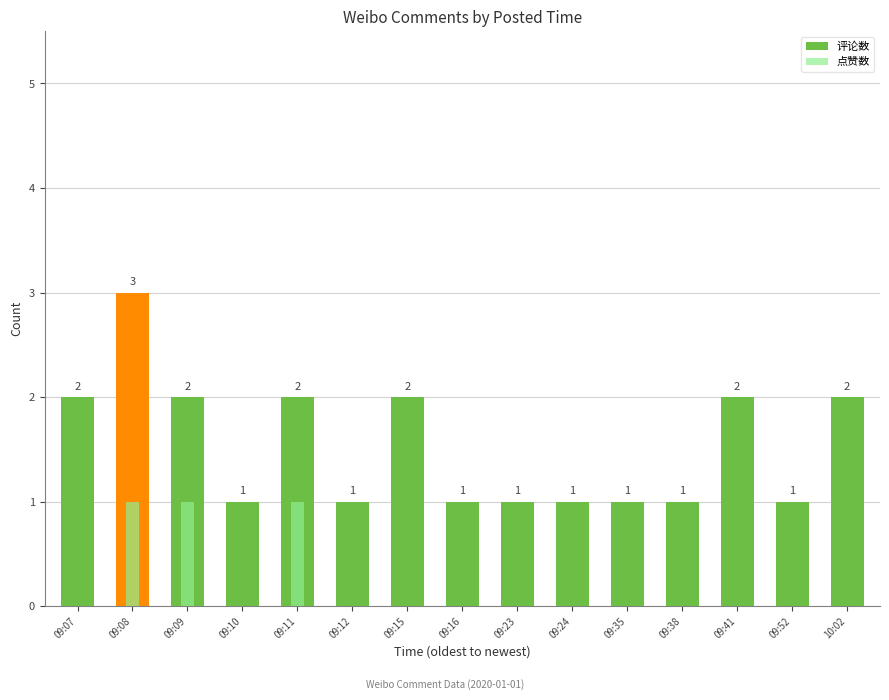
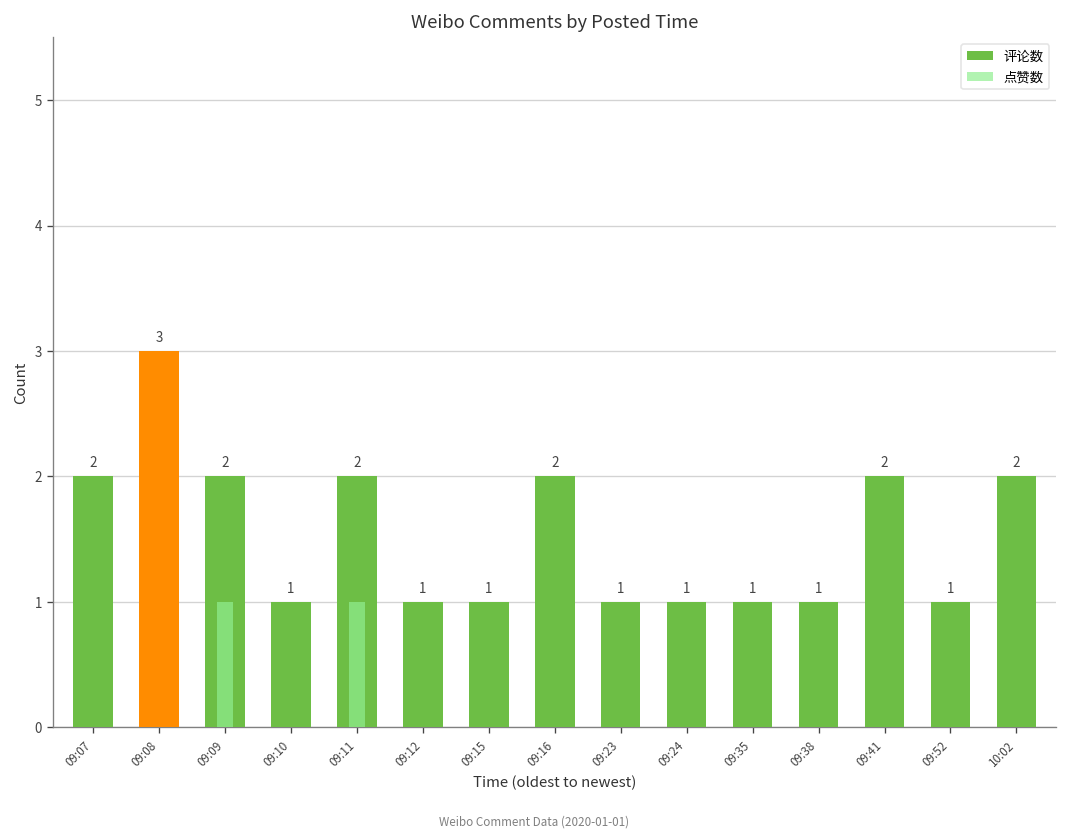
  {
    "评论数": {
      "09:07": 2,
      "09:08": 3,
      "09:09": 2,
      "09:10": 1,
      "09:11": 2,
      "09:12": 1,
-     "09:15": 2,
-     "09:16": 1,
+     "09:15": 1,
+     "09:16": 2,
      "09:23": 1,
      "09:24": 1,
      "09:35": 1,
      "09:38": 1,
      "09:41": 2,
      "09:52": 1,
      "10:02": 2
    },
    "点赞数": {
      "09:07": 0,
-     "09:08": 1,
+     "09:08": 0,
      "09:10": 0,
      "09:12": 0,
      "09:15": 0,
      "09:16": 0,
      "09:23": 0,
      "09:24": 0,
      "09:35": 0,
      "09:38": 0,
      "09:41": 0,
      "09:52": 0,
      "10:02": 0
    }
  }
